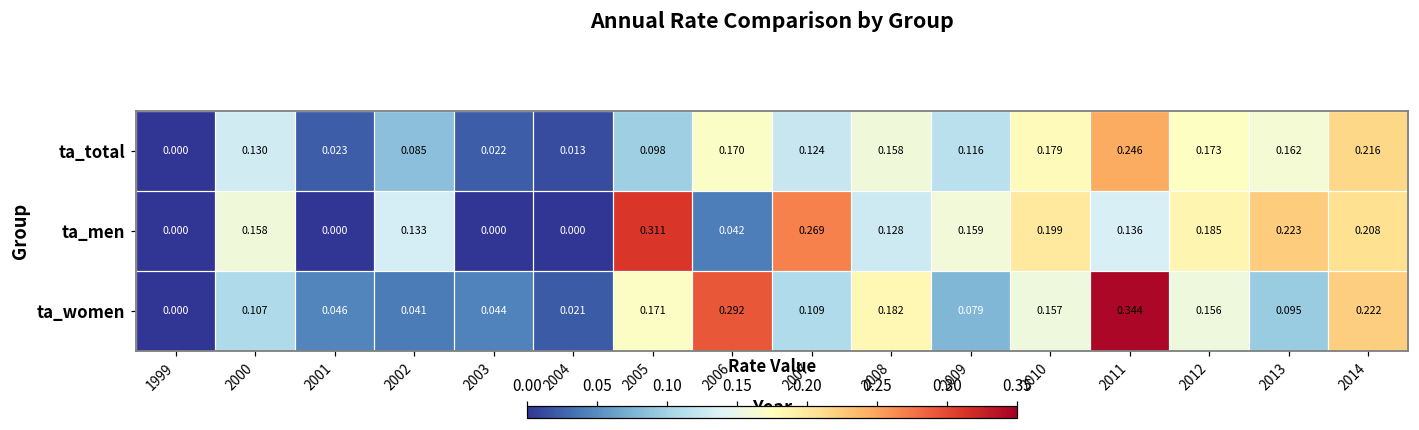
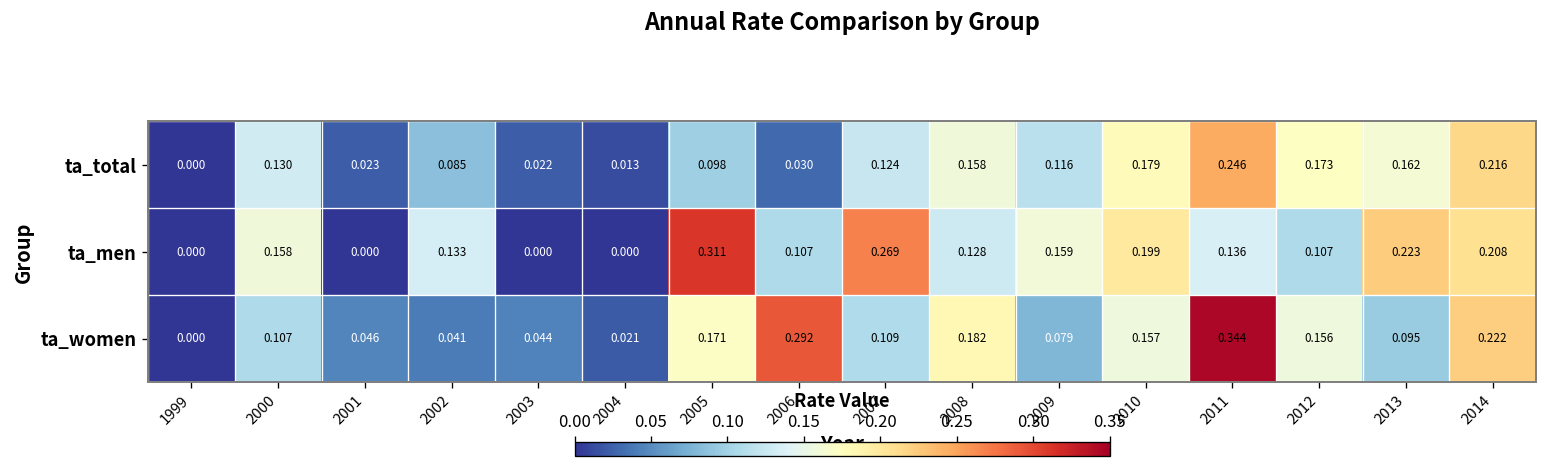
  {
    "ta_total": {
      "1999": 0.000,
      "2000": 0.130,
      "2001": 0.023,
      "2002": 0.085,
      "2003": 0.022,
      "2004": 0.013,
      "2005": 0.098,
-     "2006": 0.170,
+     "2006": 0.030,
      "2007": 0.124,
      "2008": 0.158,
      "2009": 0.116,
      "2010": 0.179,
      "2011": 0.246,
      "2012": 0.173,
      "2013": 0.162,
      "2014": 0.216
    },
    "ta_men": {
      "1999": 0.000,
      "2000": 0.158,
      "2001": 0.000,
      "2002": 0.133,
      "2003": 0.000,
      "2004": 0.000,
      "2005": 0.311,
-     "2006": 0.042,
+     "2006": 0.107,
      "2007": 0.269,
      "2008": 0.128,
      "2009": 0.159,
      "2010": 0.199,
      "2011": 0.136,
-     "2012": 0.185,
+     "2012": 0.107,
      "2013": 0.223,
      "2014": 0.208
    },
    "ta_women": {
      "1999": 0.000,
      "2000": 0.107,
      "2001": 0.046,
      "2002": 0.041,
      "2003": 0.044,
      "2004": 0.021,
      "2005": 0.171,
      "2006": 0.292,
      "2007": 0.109,
      "2008": 0.182,
      "2009": 0.079,
      "2010": 0.157,
      "2011": 0.344,
      "2012": 0.156,
      "2013": 0.095,
      "2014": 0.222
    }
  }
